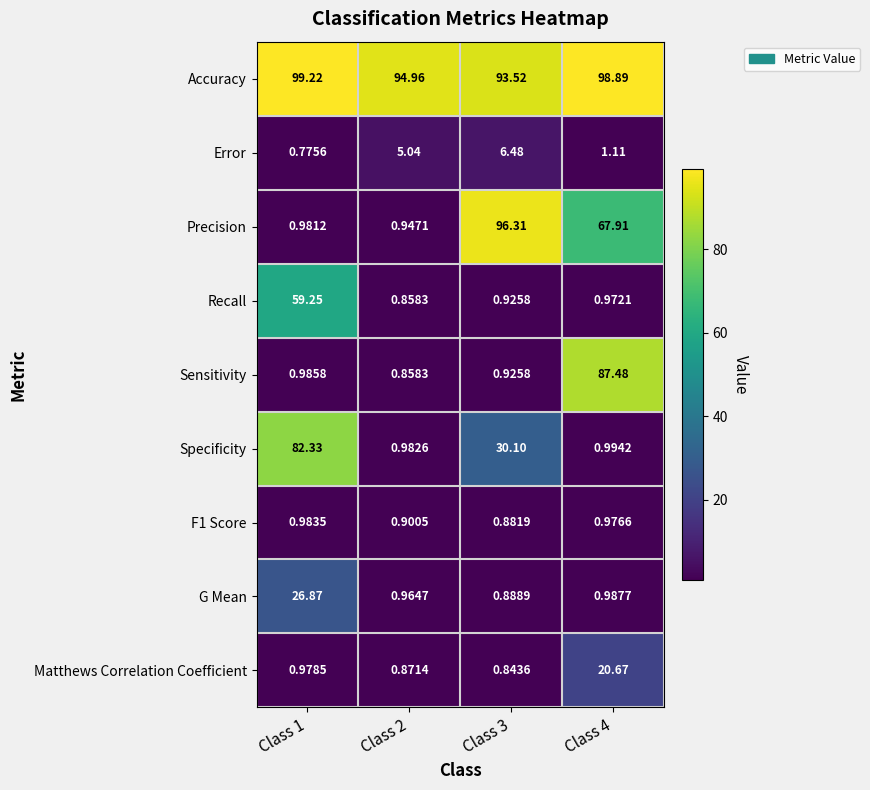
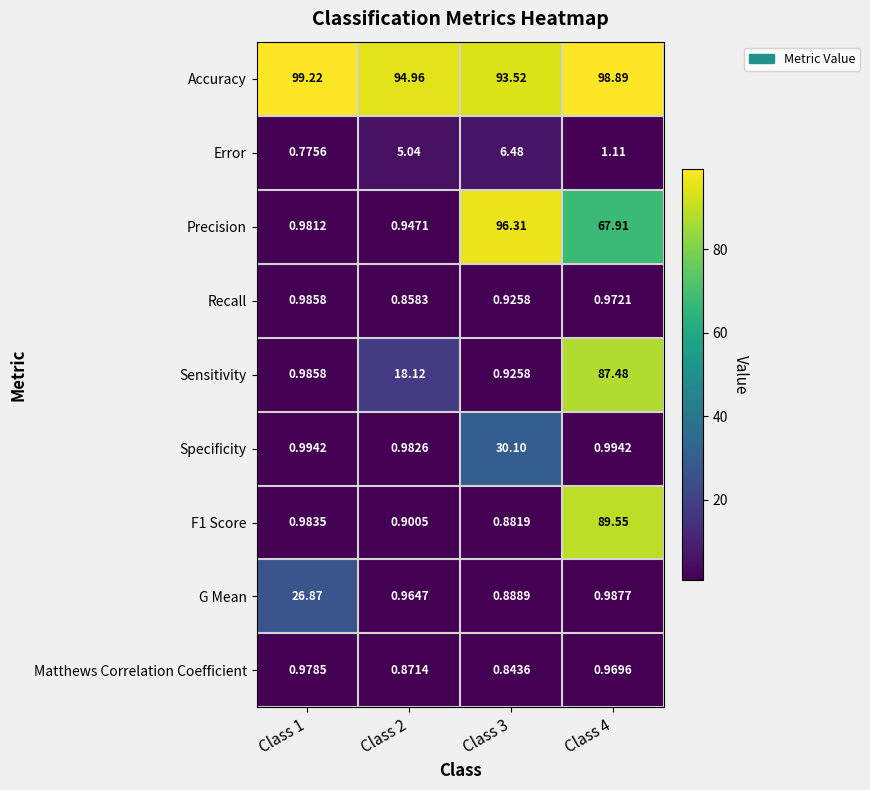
  {
    "Accuracy": {
      "Class 1": 99.22,
      "Class 2": 94.96,
      "Class 3": 93.52,
      "Class 4": 98.89
    },
    "Error": {
      "Class 1": 0.7756,
      "Class 2": 5.04,
      "Class 3": 6.48,
      "Class 4": 1.11
    },
    "Precision": {
      "Class 1": 0.9812,
      "Class 2": 0.9471,
      "Class 3": 96.31,
      "Class 4": 67.91
    },
    "Recall": {
-     "Class 1": 59.25,
+     "Class 1": 0.9858,
      "Class 2": 0.8583,
      "Class 3": 0.9258,
      "Class 4": 0.9721
    },
    "Sensitivity": {
      "Class 1": 0.9858,
-     "Class 2": 0.8583,
+     "Class 2": 18.12,
      "Class 3": 0.9258,
      "Class 4": 87.48
    },
    "Specificity": {
-     "Class 1": 82.33,
+     "Class 1": 0.9942,
      "Class 2": 0.9826,
      "Class 3": 30.10,
      "Class 4": 0.9942
    },
    "F1 Score": {
      "Class 1": 0.9835,
      "Class 2": 0.9005,
      "Class 3": 0.8819,
-     "Class 4": 0.9766
+     "Class 4": 89.55
    },
    "G Mean": {
      "Class 1": 26.87,
      "Class 2": 0.9647,
      "Class 3": 0.8889,
      "Class 4": 0.9877
    },
    "Matthews Correlation Coefficient": {
      "Class 1": 0.9785,
      "Class 2": 0.8714,
      "Class 3": 0.8436,
-     "Class 4": 20.67
+     "Class 4": 0.9696
    }
  }
